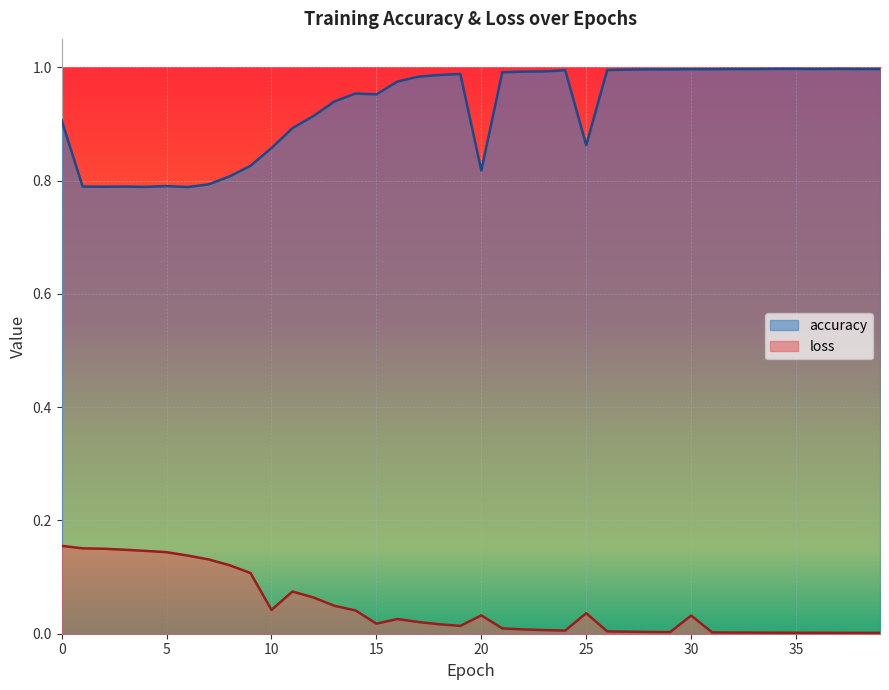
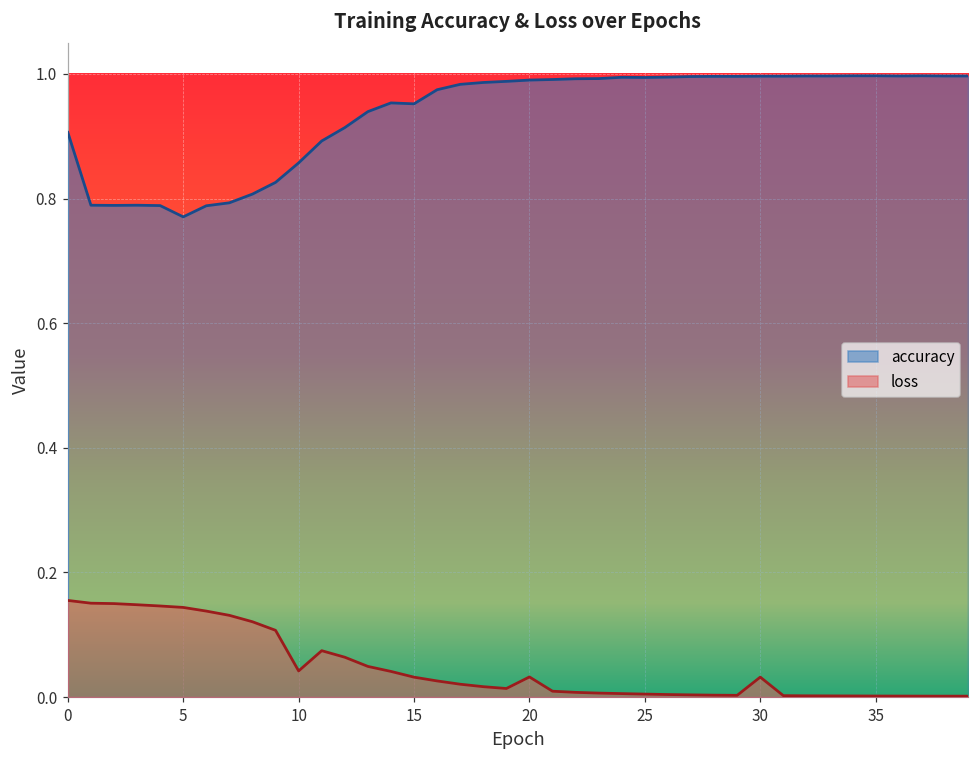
  {
    "accuracy": {
      "0": 0.91,
-     "5": 0.79,
+     "5": 0.77,
      "10": 0.86,
      "15": 0.95,
-     "20": 0.82,
-     "25": 0.86,
+     "20": 0.99,
+     "25": 0.99,
      "30": 1.00,
      "35": 1.00
    },
    "loss": {
      "0": 0.16,
      "5": 0.14,
      "10": 0.04,
-     "15": 0.02,
+     "15": 0.03,
      "20": 0.03,
-     "25": 0.04,
+     "25": 0.00,
      "30": 0.03,
      "35": 0.00
    }
  }
